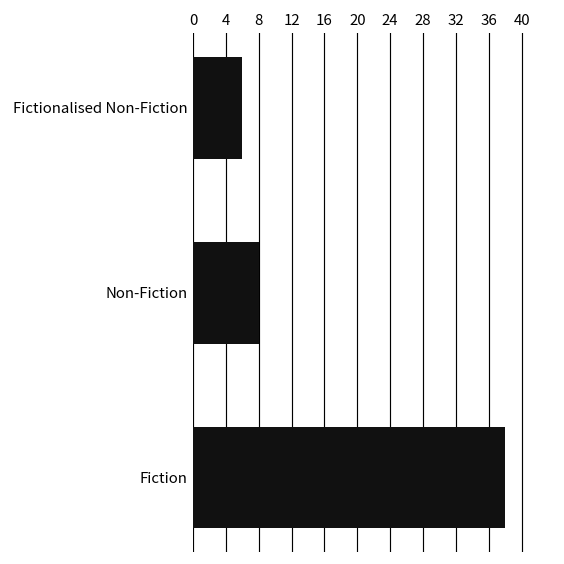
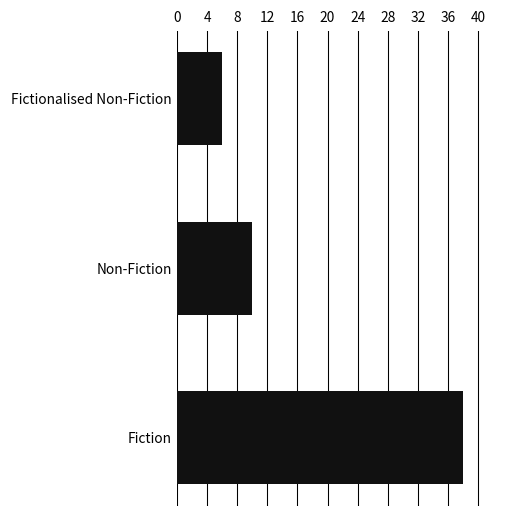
  {
    "Fictionalised Non-Fiction": 6,
-   "Non-Fiction": 8,
+   "Non-Fiction": 10,
    "Fiction": 38
  }
